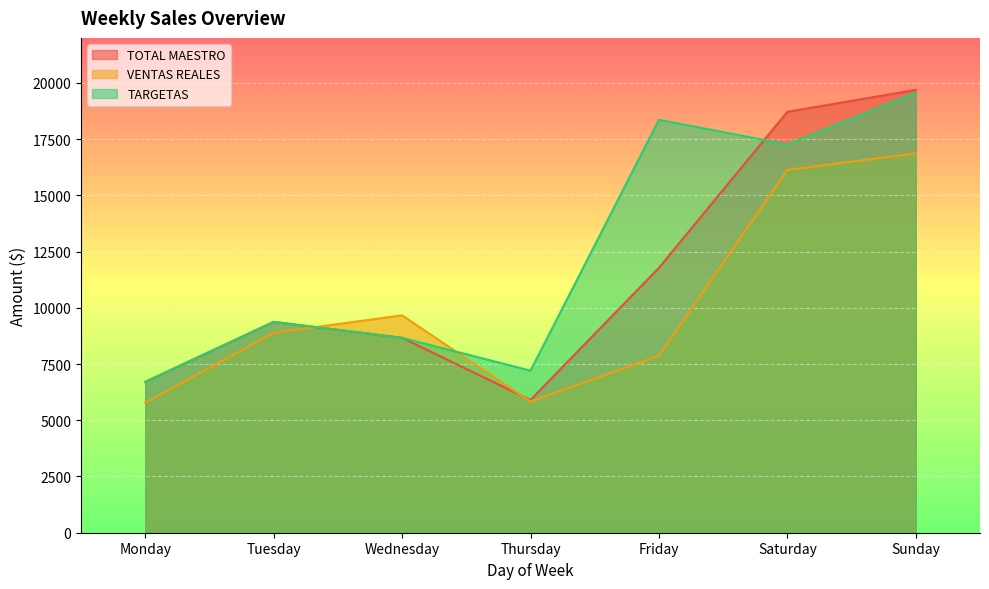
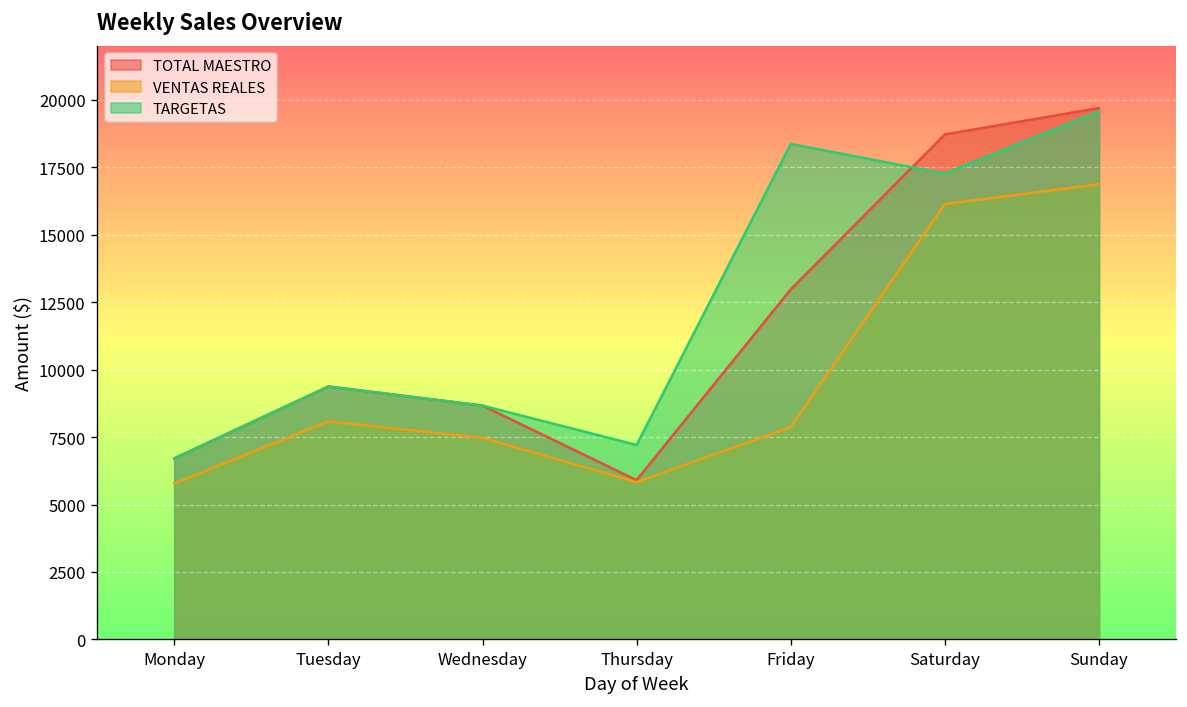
  {
    "TOTAL MAESTRO": {
-     "Friday": 11800,
+     "Friday": 13000,
      "Saturday": 18700,
      "Sunday": 19700
    },
    "VENTAS REALES": {
      "Monday": 5800,
-     "Tuesday": 8900,
-     "Wednesday": 9700,
+     "Tuesday": 8100,
+     "Wednesday": 7500,
      "Friday": 7900,
      "Saturday": 16100,
      "Sunday": 16900
    },
    "TARGETAS": {
      "Thursday": 7200,
      "Friday": 18400,
      "Saturday": 17300,
      "Sunday": 19600
    }
  }
